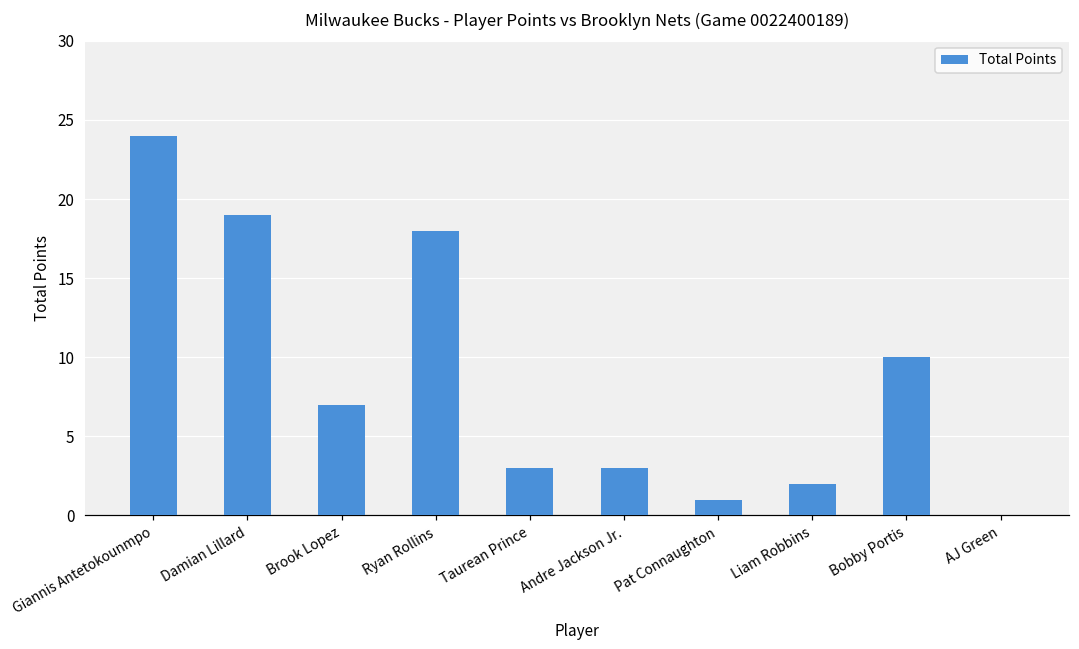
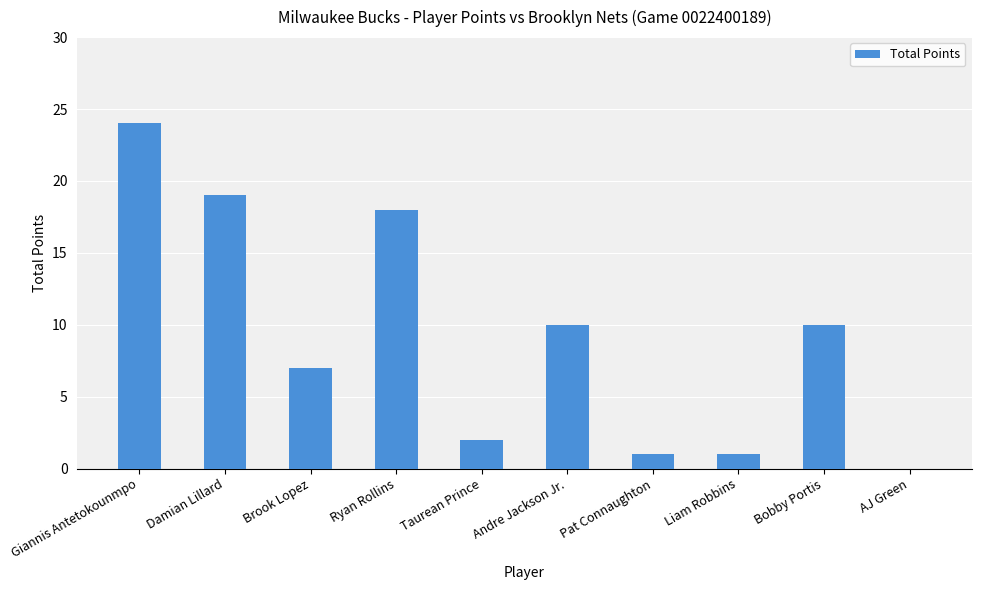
  {
    "Giannis Antetokounmpo": 24,
    "Damian Lillard": 19,
    "Brook Lopez": 7,
    "Ryan Rollins": 18,
-   "Taurean Prince": 3,
-   "Andre Jackson Jr.": 3,
+   "Taurean Prince": 2,
+   "Andre Jackson Jr.": 10,
    "Pat Connaughton": 1,
-   "Liam Robbins": 2,
+   "Liam Robbins": 1,
    "Bobby Portis": 10,
    "AJ Green": 0
  }
